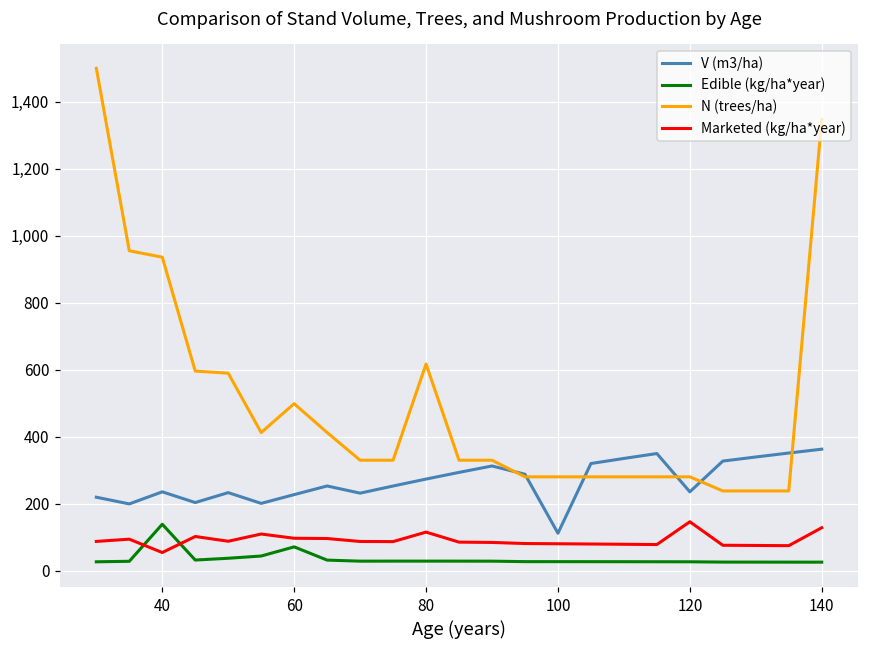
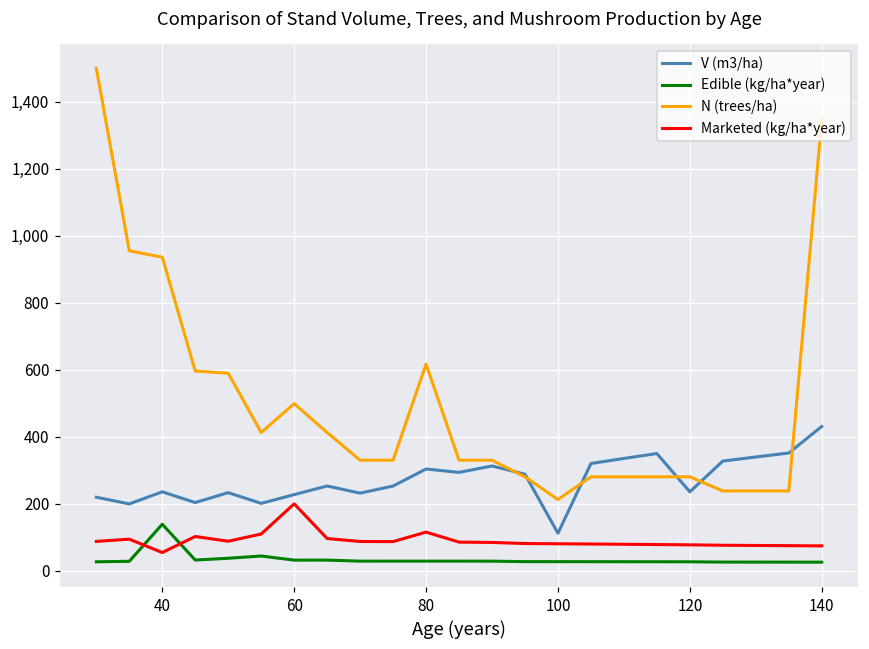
  {
    "V (m3/ha)": {
      "40": 240,
      "60": 230,
-     "80": 270,
+     "80": 300,
      "100": 110,
      "120": 240,
-     "140": 360
+     "140": 430
    },
    "Edible (kg/ha*year)": {
      "40": 140,
-     "60": 70,
+     "60": 30,
      "80": 30,
      "100": 30,
      "120": 30,
      "140": 30
    },
    "N (trees/ha)": {
      "40": 940,
      "60": 500,
      "80": 620,
-     "100": 280,
+     "100": 210,
      "120": 280
    },
    "Marketed (kg/ha*year)": {
      "40": 50,
-     "60": 100,
+     "60": 200,
      "80": 120,
      "100": 80,
-     "120": 150,
-     "140": 130
+     "120": 80,
+     "140": 70
    }
  }
